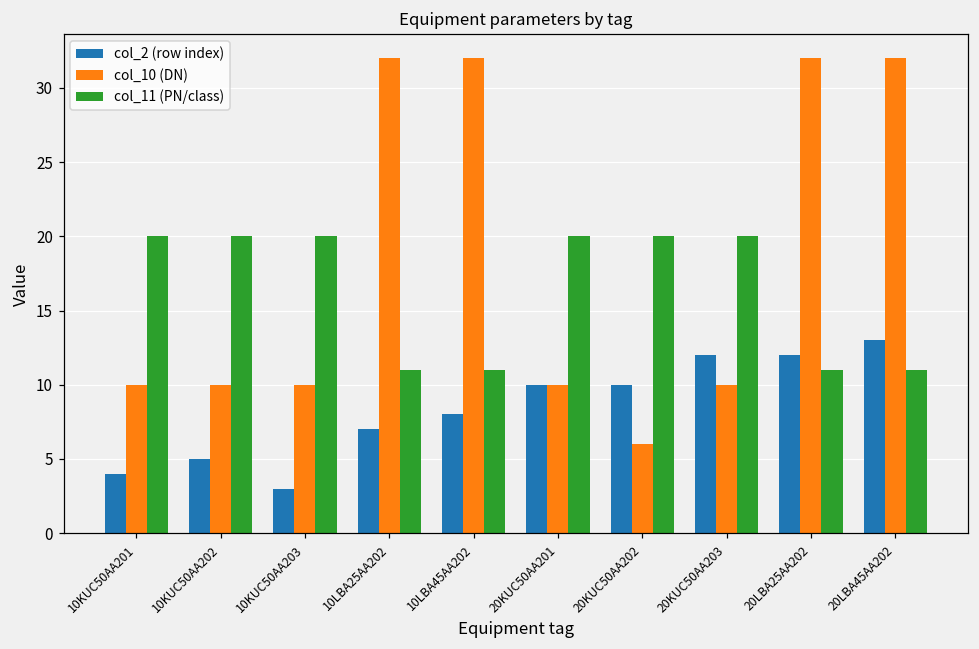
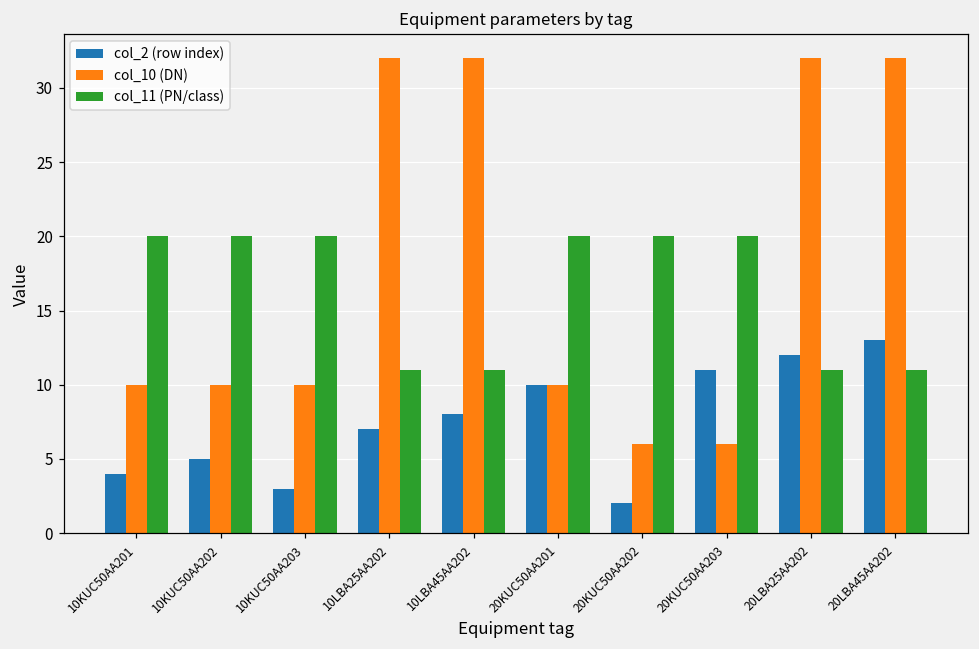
  {
    "col_2 (row index)": {
      "10KUC50AA201": 4,
      "10KUC50AA202": 5,
      "10KUC50AA203": 3,
      "10LBA25AA202": 7,
      "10LBA45AA202": 8,
      "20KUC50AA201": 10,
-     "20KUC50AA202": 10,
-     "20KUC50AA203": 12,
+     "20KUC50AA202": 2,
+     "20KUC50AA203": 11,
      "20LBA25AA202": 12,
      "20LBA45AA202": 13
    },
    "col_10 (DN)": {
      "10KUC50AA201": 10,
      "10KUC50AA202": 10,
      "10KUC50AA203": 10,
      "10LBA25AA202": 32,
      "10LBA45AA202": 32,
      "20KUC50AA201": 10,
      "20KUC50AA202": 6,
-     "20KUC50AA203": 10,
+     "20KUC50AA203": 6,
      "20LBA25AA202": 32,
      "20LBA45AA202": 32
    },
    "col_11 (PN/class)": {
      "10KUC50AA201": 20,
      "10KUC50AA202": 20,
      "10KUC50AA203": 20,
      "10LBA25AA202": 11,
      "10LBA45AA202": 11,
      "20KUC50AA201": 20,
      "20KUC50AA202": 20,
      "20KUC50AA203": 20,
      "20LBA25AA202": 11,
      "20LBA45AA202": 11
    }
  }
